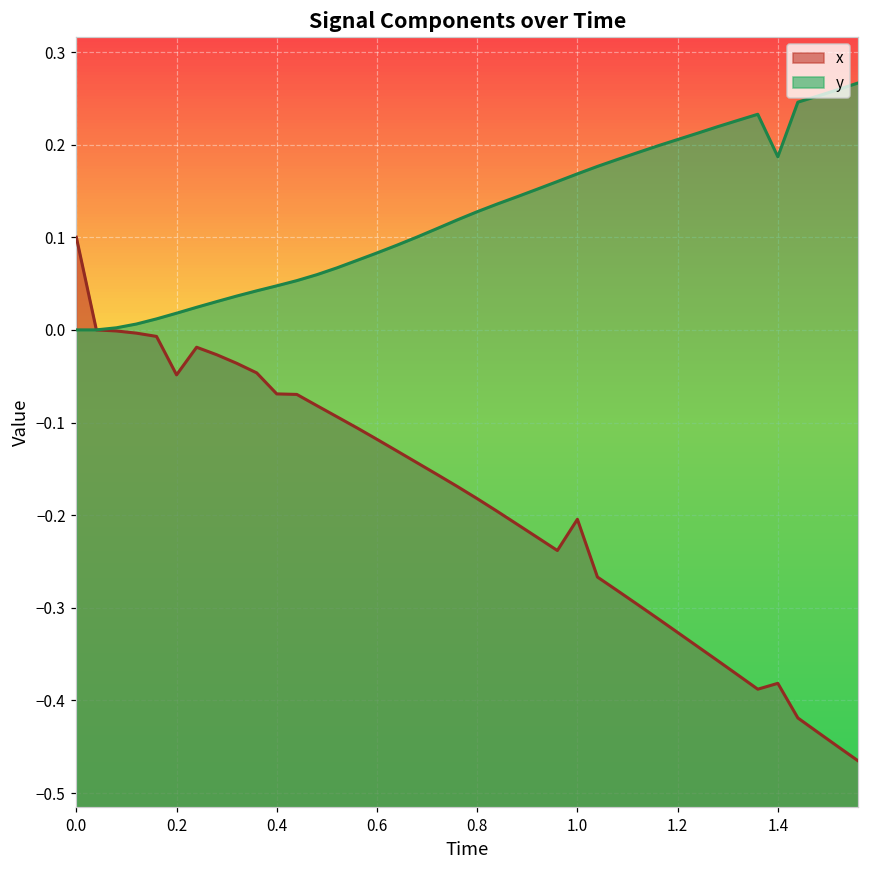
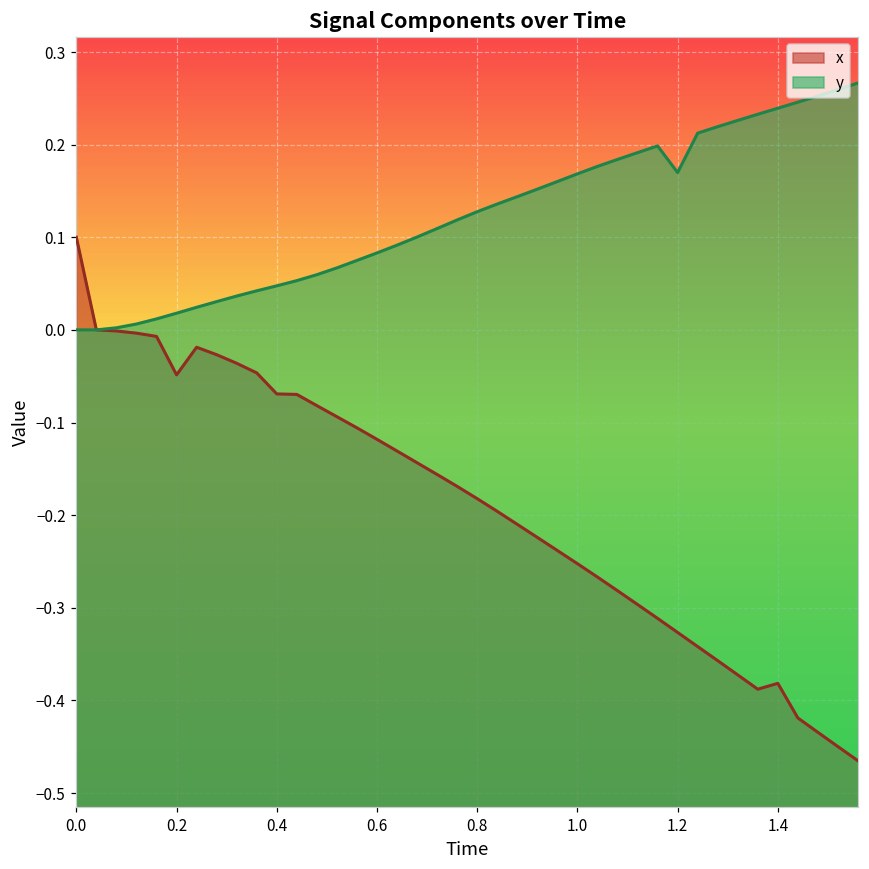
  {
    "x": {
      "0.0": 0.10,
      "0.2": -0.05,
      "0.4": -0.07,
      "0.6": -0.12,
      "0.8": -0.18,
-     "1.0": -0.20,
+     "1.0": -0.25,
      "1.2": -0.33,
      "1.4": -0.38
    },
    "y": {
      "0.0": 0.00,
      "0.2": 0.02,
      "0.4": 0.05,
      "0.6": 0.08,
      "0.8": 0.13,
      "1.0": 0.17,
-     "1.2": 0.21,
-     "1.4": 0.19
+     "1.2": 0.17,
+     "1.4": 0.24
    }
  }
